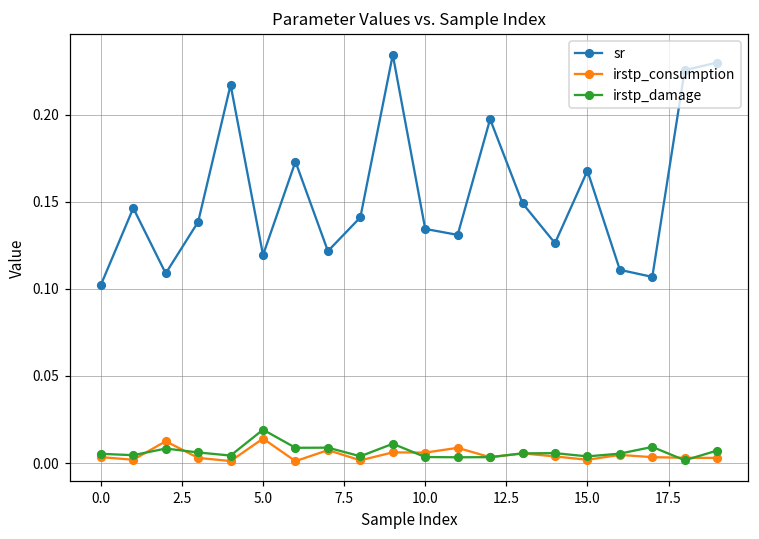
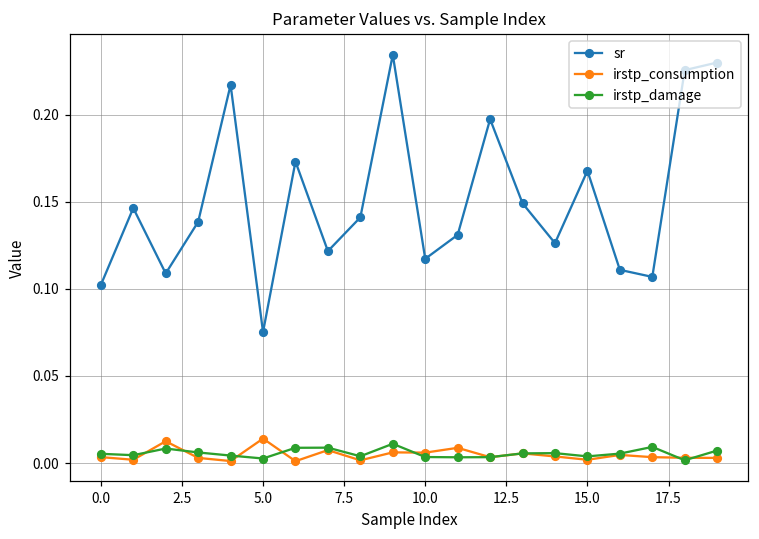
  {
    "sr": {
      "0.0": 0.102,
-     "5.0": 0.119,
-     "10.0": 0.134,
+     "5.0": 0.075,
+     "10.0": 0.117,
      "15.0": 0.168
    },
    "irstp_consumption": {
      "0.0": 0.003,
      "5.0": 0.014,
      "10.0": 0.006,
      "15.0": 0.002
    },
    "irstp_damage": {
      "0.0": 0.005,
-     "5.0": 0.019,
+     "5.0": 0.003,
      "10.0": 0.003,
      "15.0": 0.004
    }
  }
